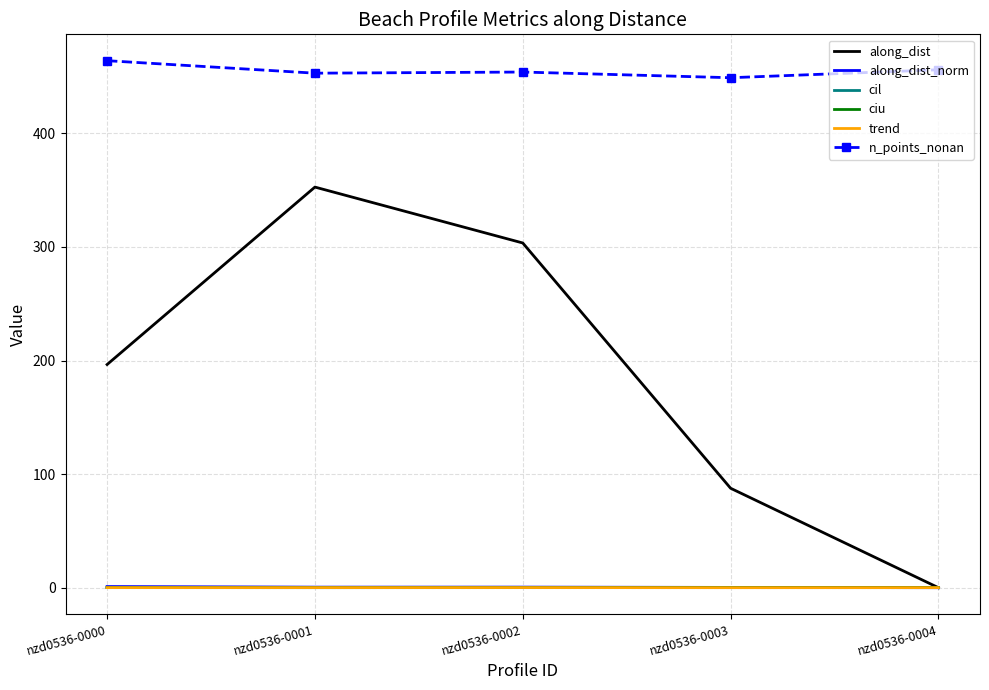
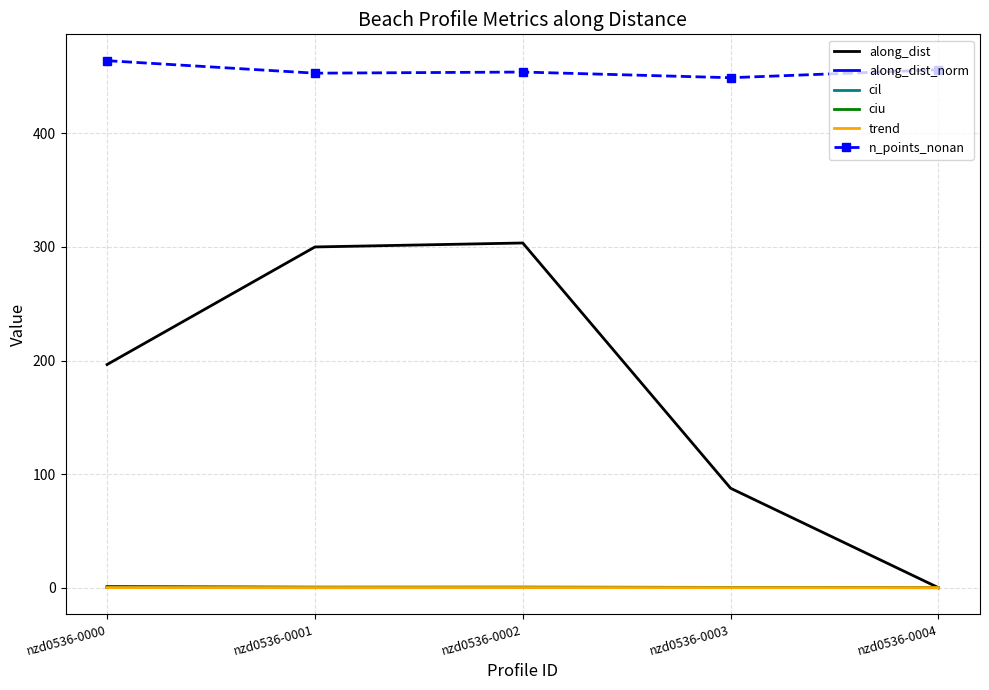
  {
    "along_dist": {
      "nzd0536-0000": 196,
-     "nzd0536-0001": 353,
+     "nzd0536-0001": 300,
      "nzd0536-0002": 303,
      "nzd0536-0003": 88
    }
  }
